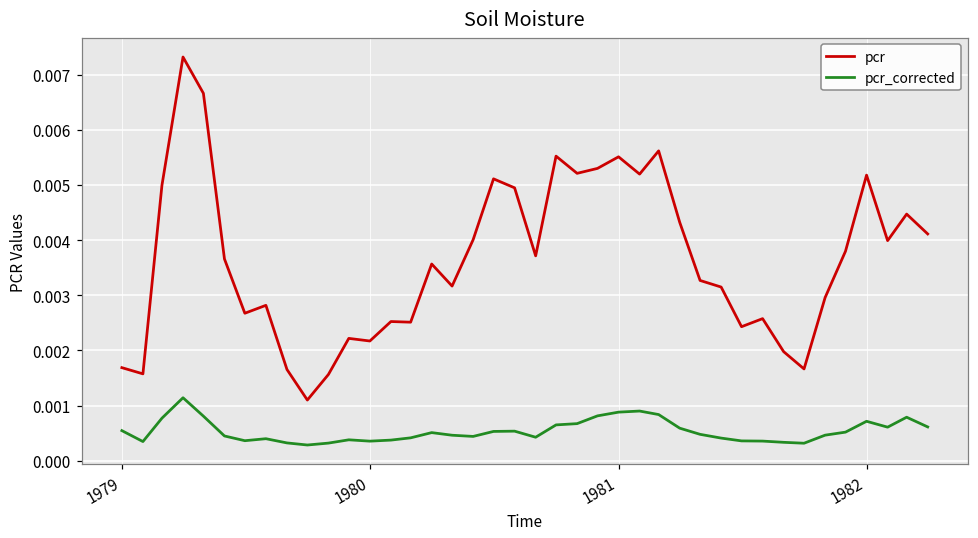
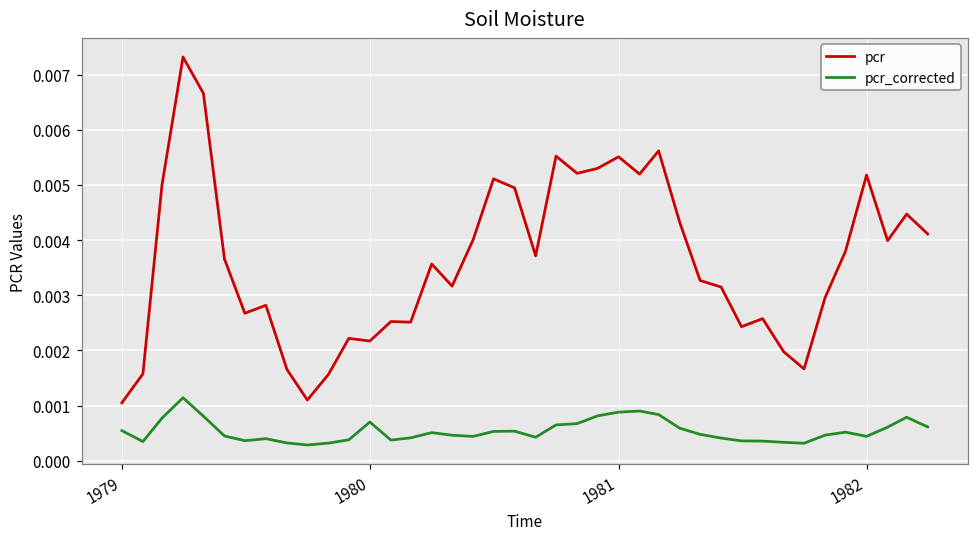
  {
    "pcr": {
-     "1979": 0.0017,
+     "1979": 0.0011,
      "1980": 0.0022,
      "1981": 0.0055,
      "1982": 0.0052
    },
    "pcr_corrected": {
      "1979": 0.0005,
-     "1980": 0.0004,
+     "1980": 0.0007,
      "1981": 0.0009,
-     "1982": 0.0007
+     "1982": 0.0004
    }
  }
